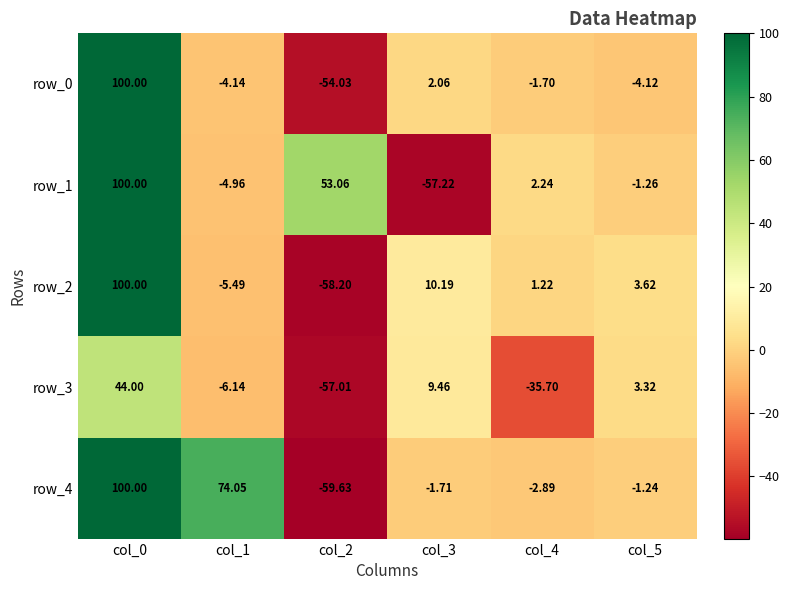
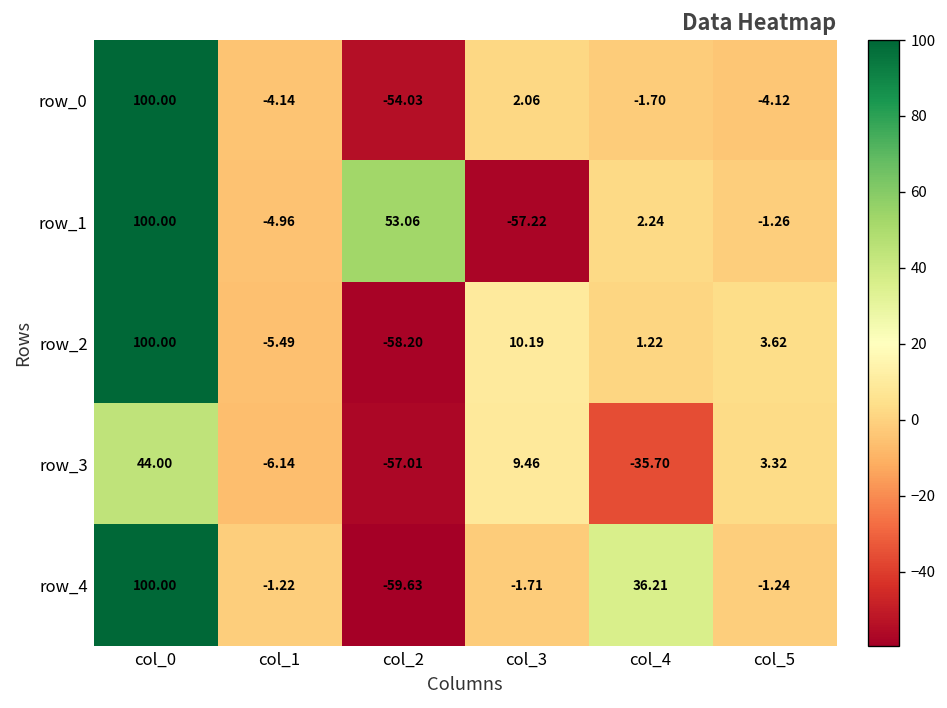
  {
    "row_0": {
      "col_0": 100.00,
      "col_1": -4.14,
      "col_2": -54.03,
      "col_3": 2.06,
      "col_4": -1.70,
      "col_5": -4.12
    },
    "row_1": {
      "col_0": 100.00,
      "col_1": -4.96,
      "col_2": 53.06,
      "col_3": -57.22,
      "col_4": 2.24,
      "col_5": -1.26
    },
    "row_2": {
      "col_0": 100.00,
      "col_1": -5.49,
      "col_2": -58.20,
      "col_3": 10.19,
      "col_4": 1.22,
      "col_5": 3.62
    },
    "row_3": {
      "col_0": 44.00,
      "col_1": -6.14,
      "col_2": -57.01,
      "col_3": 9.46,
      "col_4": -35.70,
      "col_5": 3.32
    },
    "row_4": {
      "col_0": 100.00,
-     "col_1": 74.05,
+     "col_1": -1.22,
      "col_2": -59.63,
      "col_3": -1.71,
-     "col_4": -2.89,
+     "col_4": 36.21,
      "col_5": -1.24
    }
  }
